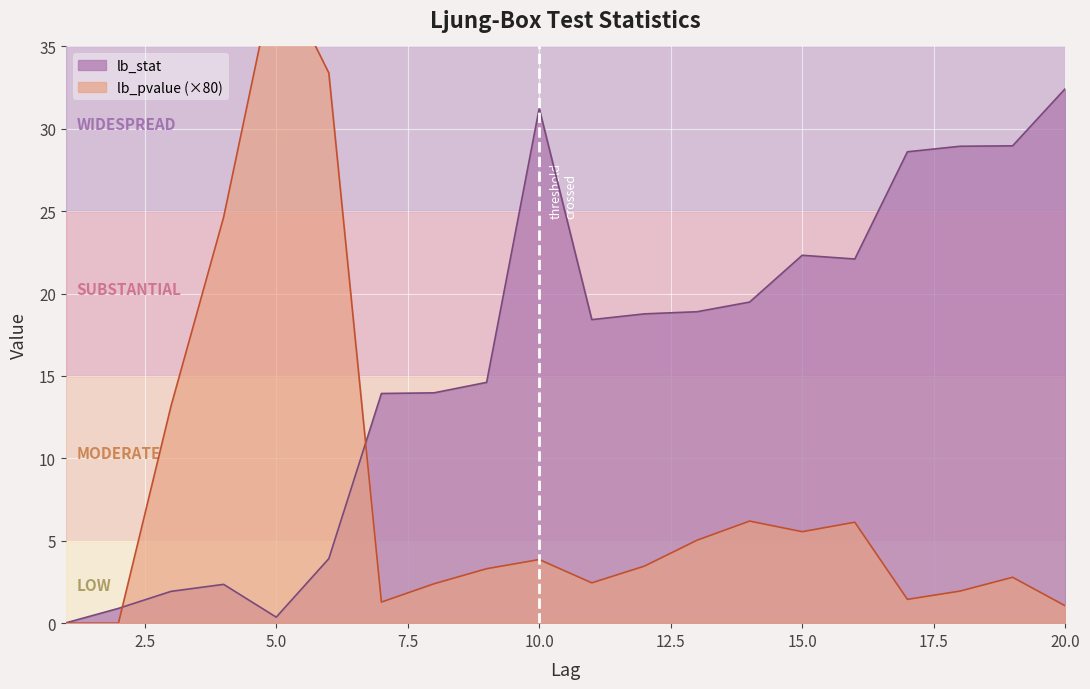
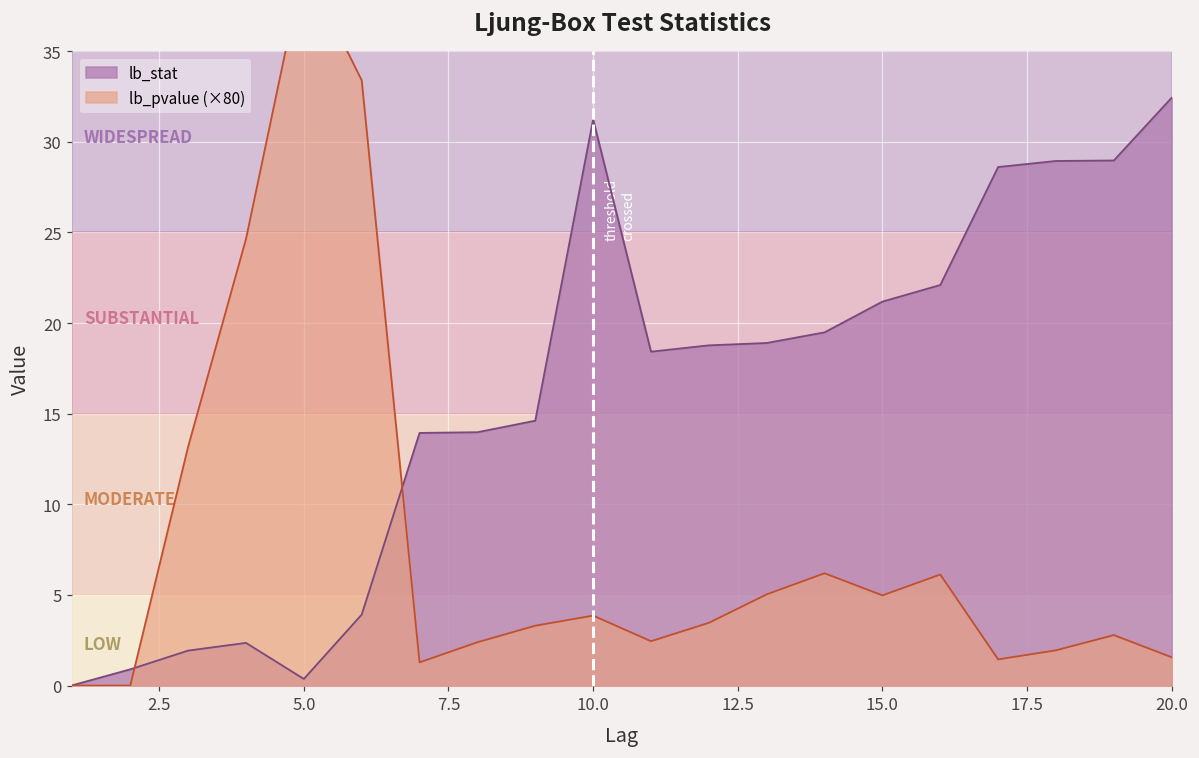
  {
    "lb_stat": {
      "5.0": 0.4,
      "10.0": 31.2,
-     "15.0": 22.3,
+     "15.0": 21.2,
      "20.0": 32.4
    },
    "lb_pvalue (×80)": {
      "10.0": 3.9,
-     "15.0": 5.6,
-     "20.0": 1.1
+     "15.0": 5.0,
+     "20.0": 1.6
    }
  }
